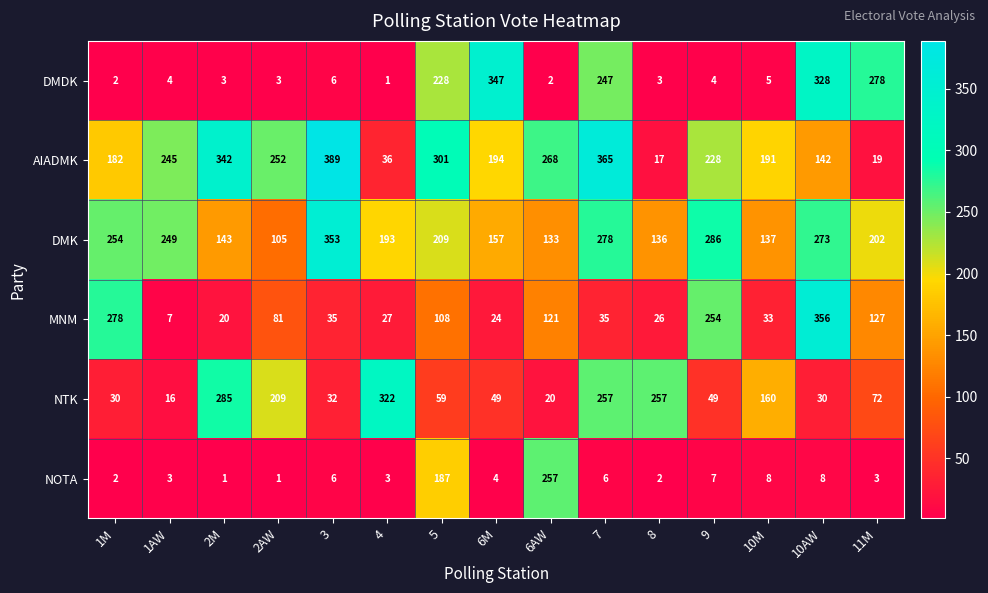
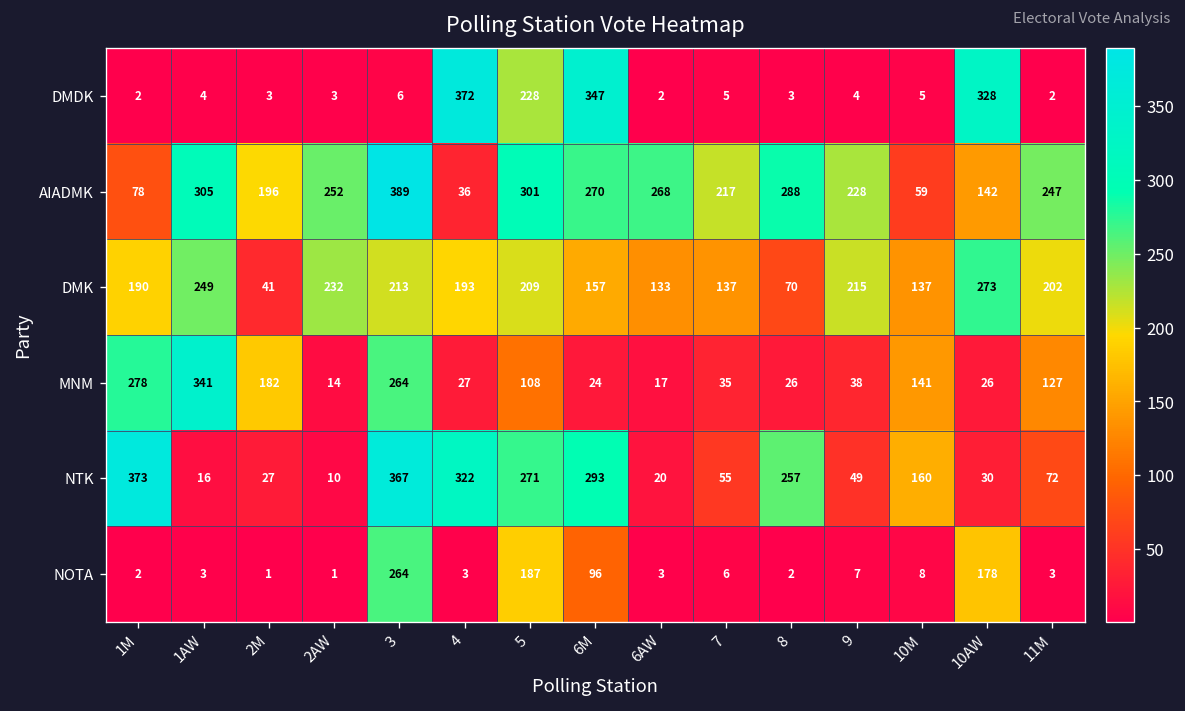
  {
    "DMDK": {
      "1M": 2,
      "1AW": 4,
      "2M": 3,
      "2AW": 3,
      "3": 6,
-     "4": 1,
+     "4": 372,
      "5": 228,
      "6M": 347,
      "6AW": 2,
-     "7": 247,
+     "7": 5,
      "8": 3,
      "9": 4,
      "10M": 5,
      "10AW": 328,
-     "11M": 278
+     "11M": 2
    },
    "AIADMK": {
-     "1M": 182,
-     "1AW": 245,
-     "2M": 342,
+     "1M": 78,
+     "1AW": 305,
+     "2M": 196,
      "2AW": 252,
      "3": 389,
      "4": 36,
      "5": 301,
-     "6M": 194,
+     "6M": 270,
      "6AW": 268,
-     "7": 365,
-     "8": 17,
+     "7": 217,
+     "8": 288,
      "9": 228,
-     "10M": 191,
+     "10M": 59,
      "10AW": 142,
-     "11M": 19
+     "11M": 247
    },
    "DMK": {
-     "1M": 254,
+     "1M": 190,
      "1AW": 249,
-     "2M": 143,
-     "2AW": 105,
-     "3": 353,
+     "2M": 41,
+     "2AW": 232,
+     "3": 213,
      "4": 193,
      "5": 209,
      "6M": 157,
      "6AW": 133,
-     "7": 278,
-     "8": 136,
-     "9": 286,
+     "7": 137,
+     "8": 70,
+     "9": 215,
      "10M": 137,
      "10AW": 273,
      "11M": 202
    },
    "MNM": {
      "1M": 278,
-     "1AW": 7,
-     "2M": 20,
-     "2AW": 81,
-     "3": 35,
+     "1AW": 341,
+     "2M": 182,
+     "2AW": 14,
+     "3": 264,
      "4": 27,
      "5": 108,
      "6M": 24,
-     "6AW": 121,
+     "6AW": 17,
      "7": 35,
      "8": 26,
-     "9": 254,
-     "10M": 33,
-     "10AW": 356,
+     "9": 38,
+     "10M": 141,
+     "10AW": 26,
      "11M": 127
    },
    "NTK": {
-     "1M": 30,
+     "1M": 373,
      "1AW": 16,
-     "2M": 285,
-     "2AW": 209,
-     "3": 32,
+     "2M": 27,
+     "2AW": 10,
+     "3": 367,
      "4": 322,
-     "5": 59,
-     "6M": 49,
+     "5": 271,
+     "6M": 293,
      "6AW": 20,
-     "7": 257,
+     "7": 55,
      "8": 257,
      "9": 49,
      "10M": 160,
      "10AW": 30,
      "11M": 72
    },
    "NOTA": {
      "1M": 2,
      "1AW": 3,
      "2M": 1,
      "2AW": 1,
-     "3": 6,
+     "3": 264,
      "4": 3,
      "5": 187,
-     "6M": 4,
-     "6AW": 257,
+     "6M": 96,
+     "6AW": 3,
      "7": 6,
      "8": 2,
      "9": 7,
      "10M": 8,
-     "10AW": 8,
+     "10AW": 178,
      "11M": 3
    }
  }
